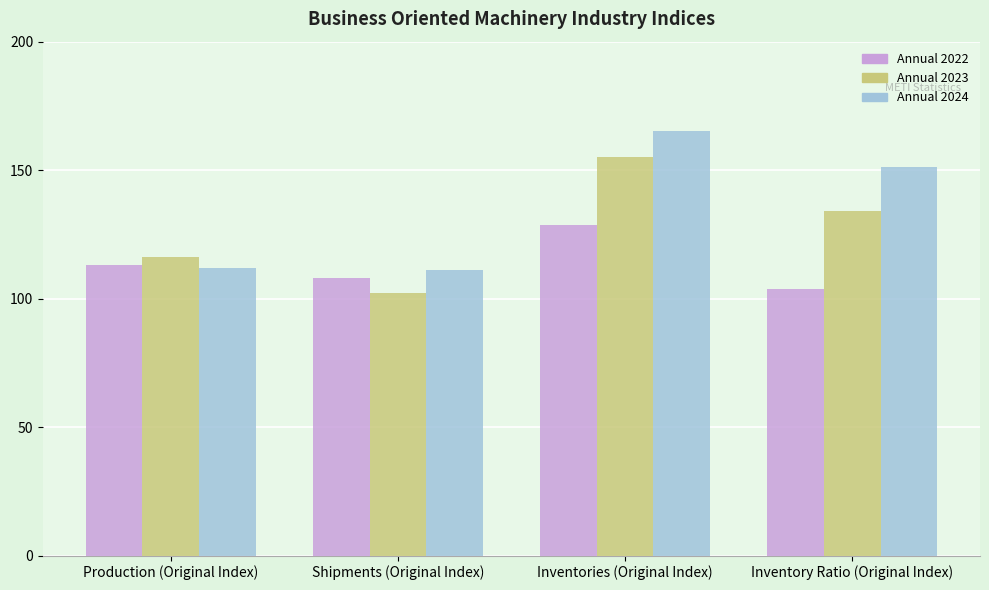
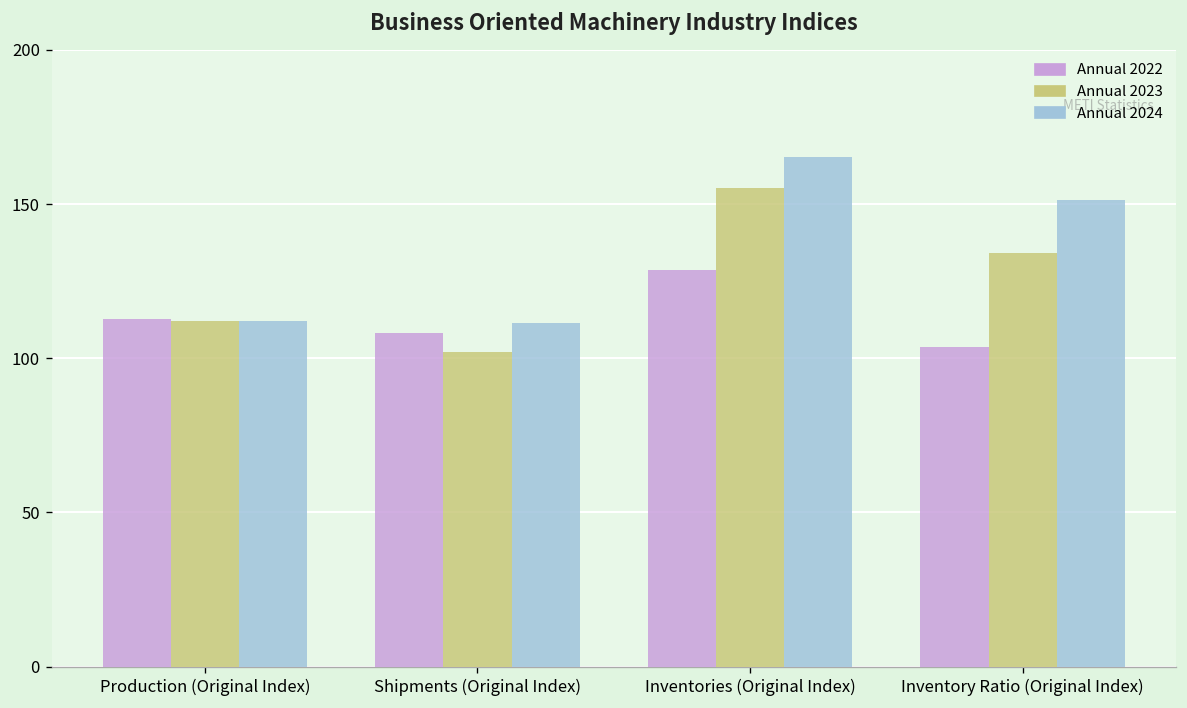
  {
    "Annual 2023": {
-     "Production (Original Index)": 116,
+     "Production (Original Index)": 112,
      "Shipments (Original Index)": 102,
      "Inventories (Original Index)": 155,
      "Inventory Ratio (Original Index)": 134
    }
  }
